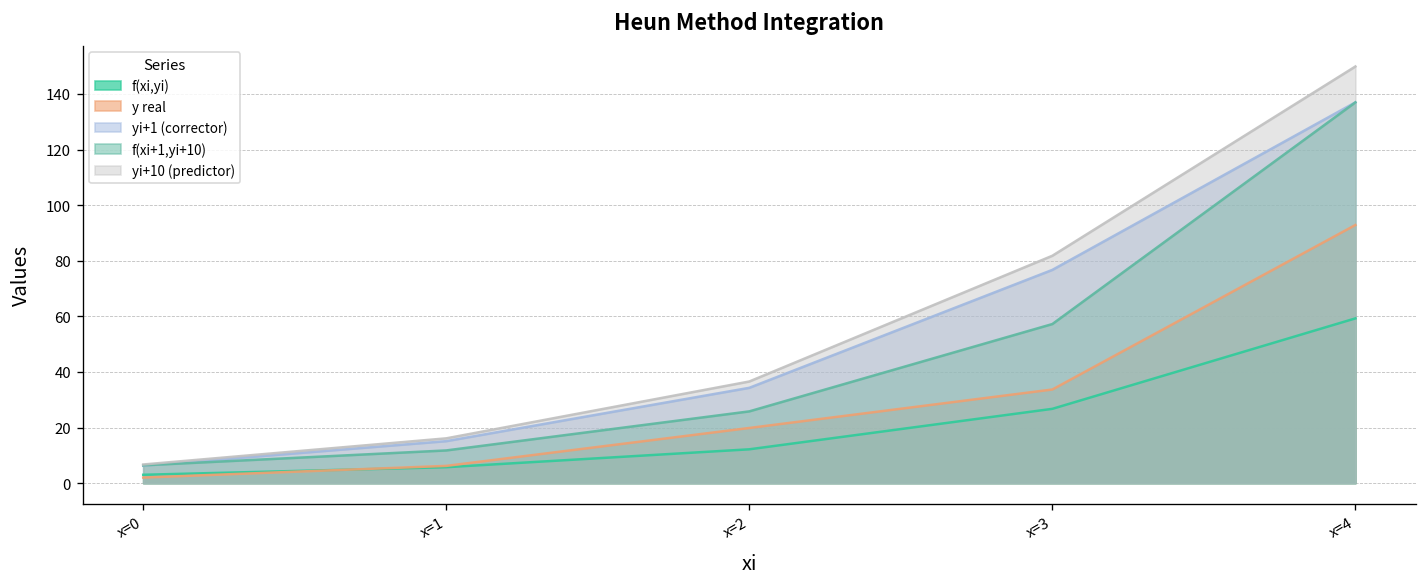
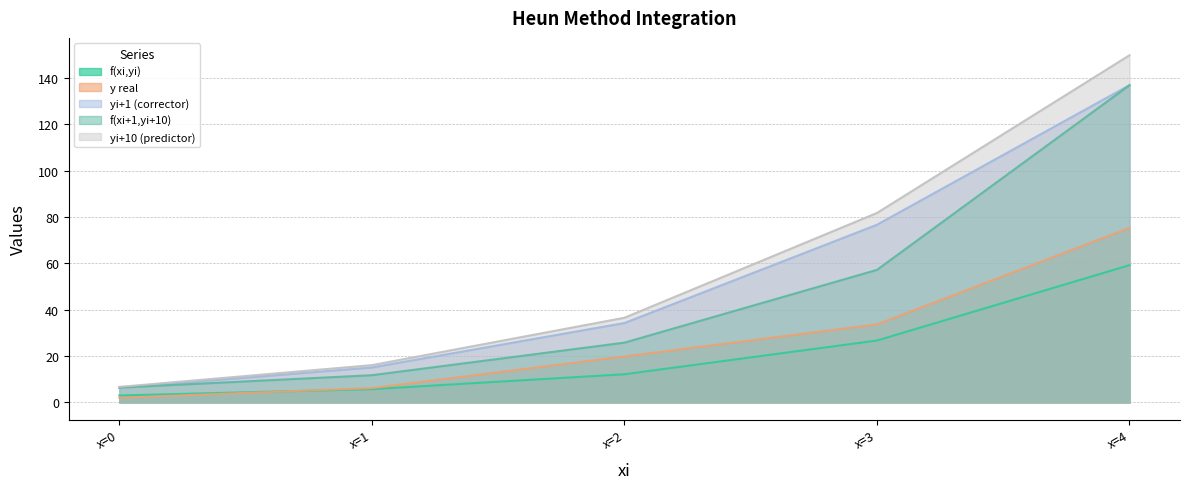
  {
    "y real": {
      "x=2": 20,
      "x=3": 34,
-     "x=4": 93
+     "x=4": 75
    }
  }
